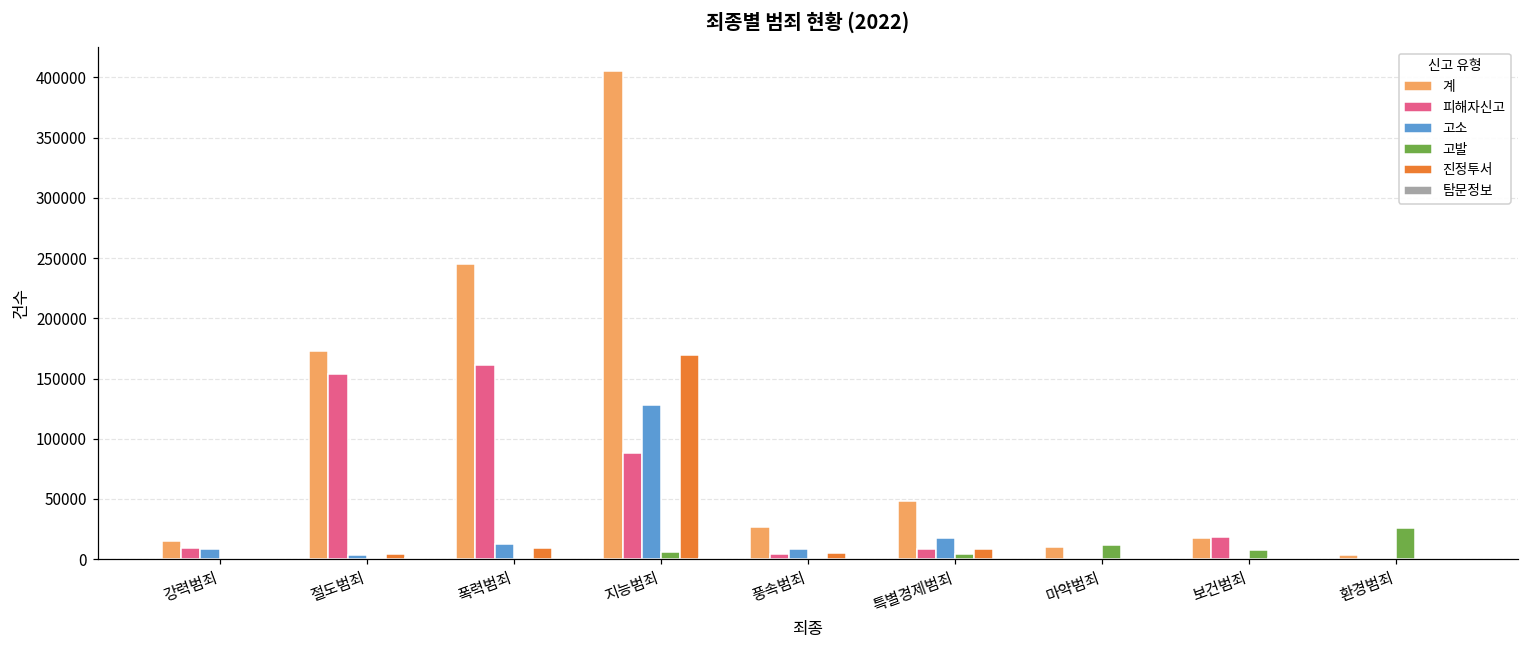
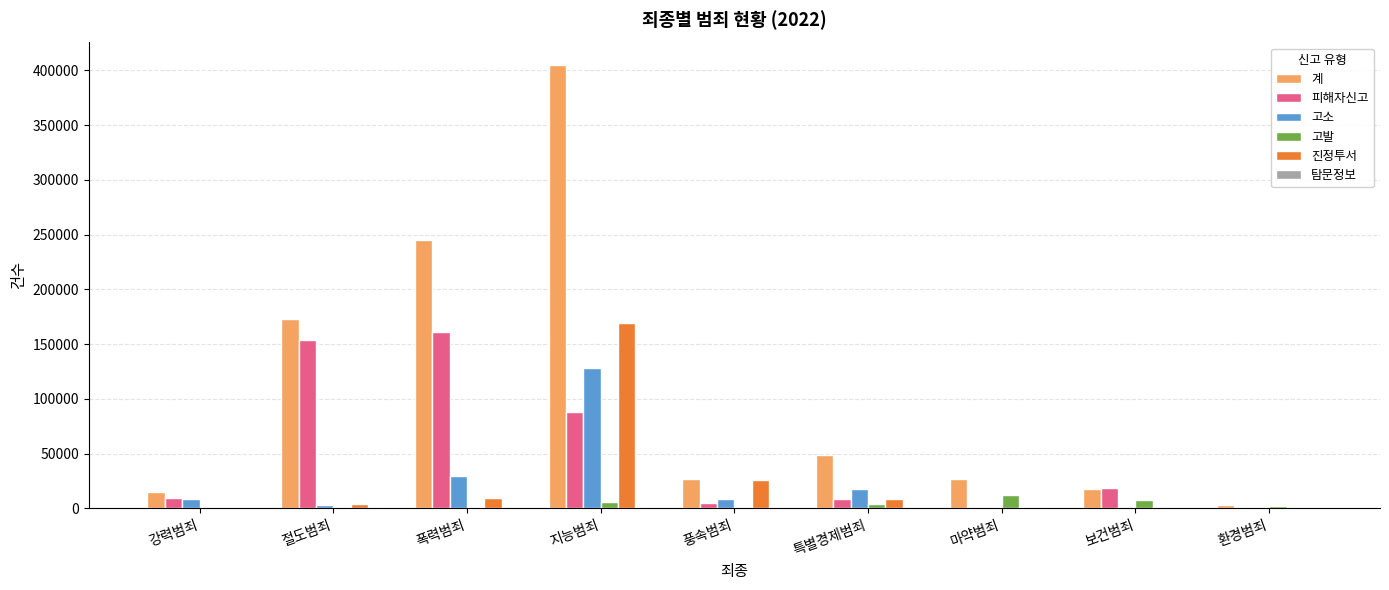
  {
    "계": {
      "강력범죄": 15000,
      "절도범죄": 173000,
      "폭력범죄": 245000,
      "지능범죄": 405000,
      "풍속범죄": 27000,
      "특별경제범죄": 49000,
-     "마약범죄": 10000,
+     "마약범죄": 27000,
      "보건범죄": 18000,
      "환경범죄": 3000
    },
    "피해자신고": {
      "강력범죄": 10000,
      "절도범죄": 154000,
      "폭력범죄": 161000,
      "지능범죄": 88000,
      "풍속범죄": 5000,
      "특별경제범죄": 8000,
      "보건범죄": 18000
    },
    "고소": {
      "강력범죄": 8000,
      "절도범죄": 3000,
-     "폭력범죄": 13000,
+     "폭력범죄": 29000,
      "지능범죄": 128000,
      "풍속범죄": 9000,
      "특별경제범죄": 17000
    },
    "고발": {
      "지능범죄": 6000,
      "특별경제범죄": 4000,
      "마약범죄": 12000,
      "보건범죄": 8000,
-     "환경범죄": 26000
+     "환경범죄": 3000
    },
    "진정투서": {
      "절도범죄": 4000,
      "폭력범죄": 9000,
      "지능범죄": 169000,
-     "풍속범죄": 5000,
+     "풍속범죄": 26000,
      "특별경제범죄": 8000
    }
  }
